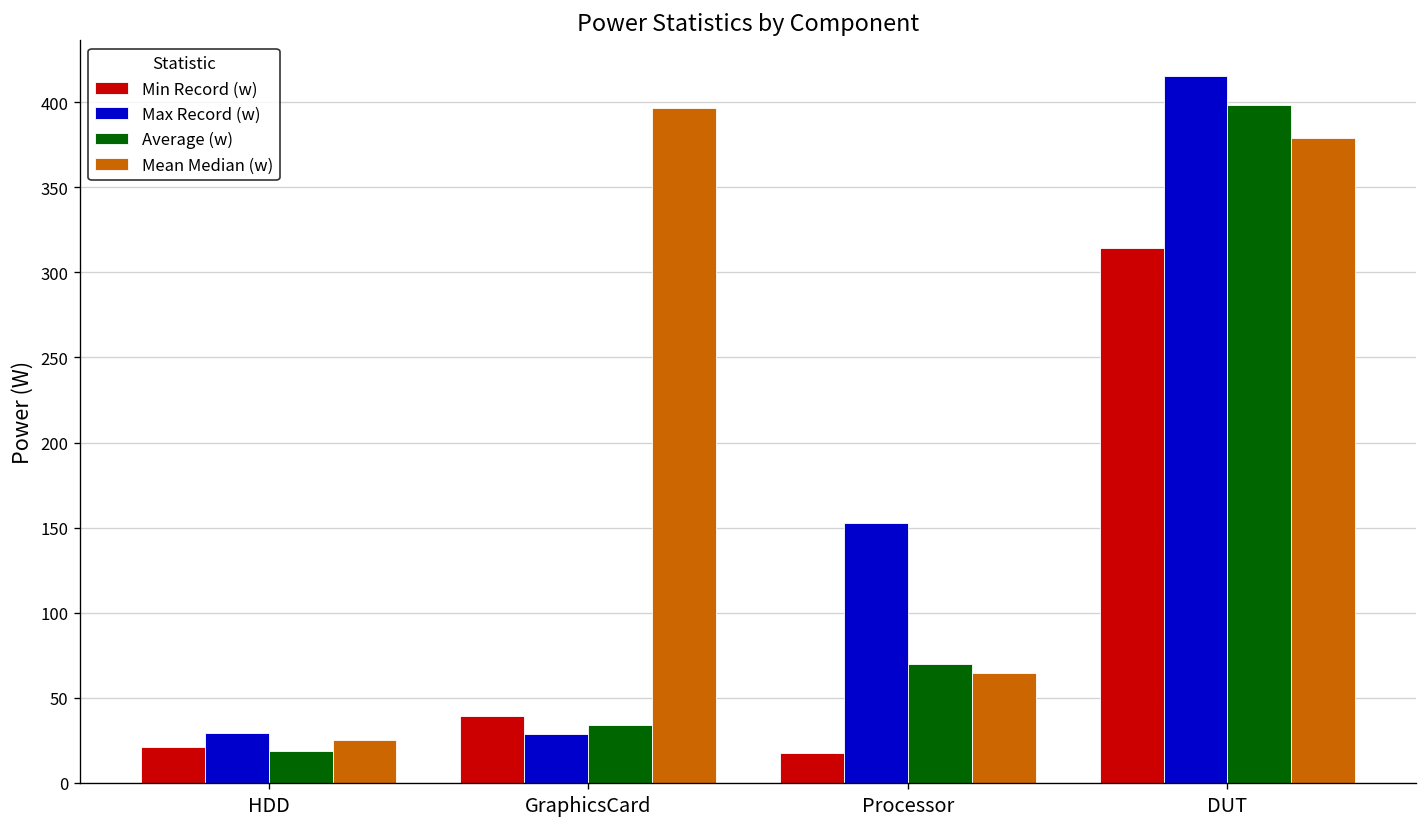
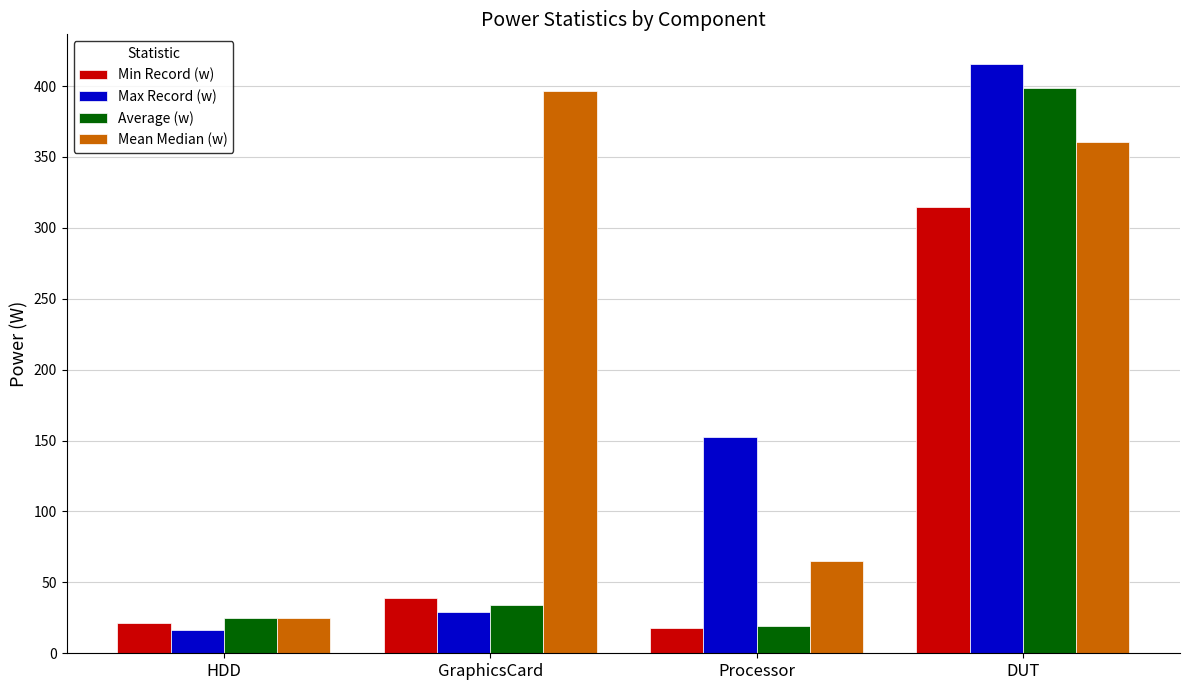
  {
    "Min Record (w)": {
      "HDD": 21,
      "GraphicsCard": 39,
      "Processor": 18,
      "DUT": 315
    },
    "Max Record (w)": {
-     "HDD": 29,
+     "HDD": 16,
      "GraphicsCard": 29,
      "Processor": 153,
      "DUT": 416
    },
    "Average (w)": {
-     "HDD": 19,
+     "HDD": 25,
      "GraphicsCard": 34,
-     "Processor": 70,
+     "Processor": 19,
      "DUT": 398
    },
    "Mean Median (w)": {
      "HDD": 25,
      "GraphicsCard": 396,
      "Processor": 65,
-     "DUT": 379
+     "DUT": 361
    }
  }
